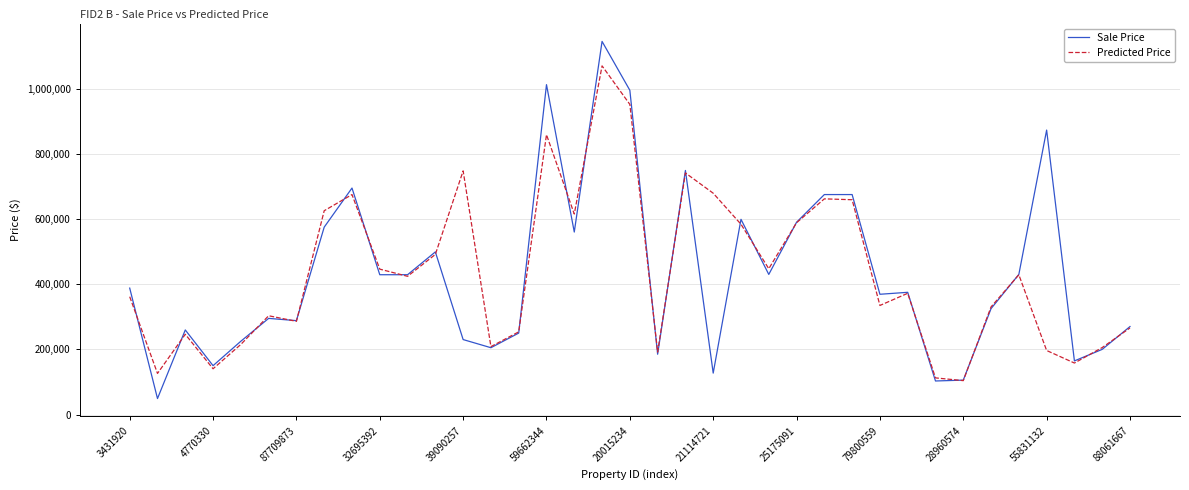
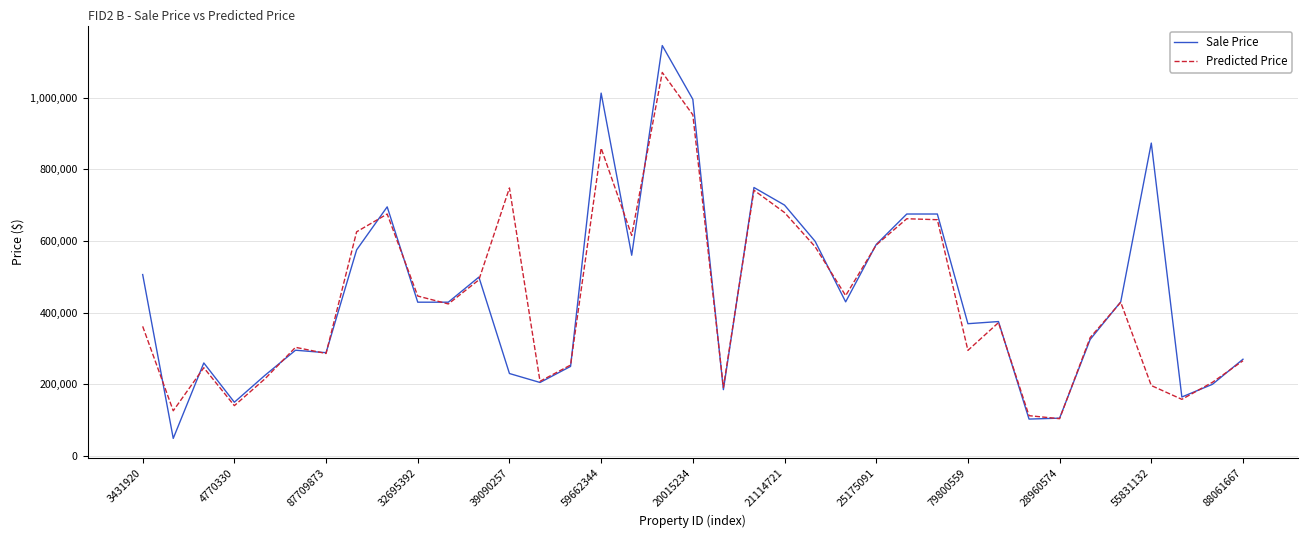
  {
    "Sale Price": {
-     "3431920": "390,000",
+     "3431920": "510,000",
      "4770330": "150,000",
      "32695392": "430,000",
      "39090257": "230,000",
      "59662344": "1,010,000",
      "20015234": "1,000,000",
-     "21114721": "130,000",
+     "21114721": "700,000",
      "79800559": "370,000",
      "55831132": "870,000"
    },
    "Predicted Price": {
      "3431920": "360,000",
      "4770330": "140,000",
      "32695392": "450,000",
      "39090257": "750,000",
      "59662344": "860,000",
      "20015234": "950,000",
      "21114721": "680,000",
-     "79800559": "330,000",
+     "79800559": "290,000",
      "55831132": "200,000"
    }
  }
